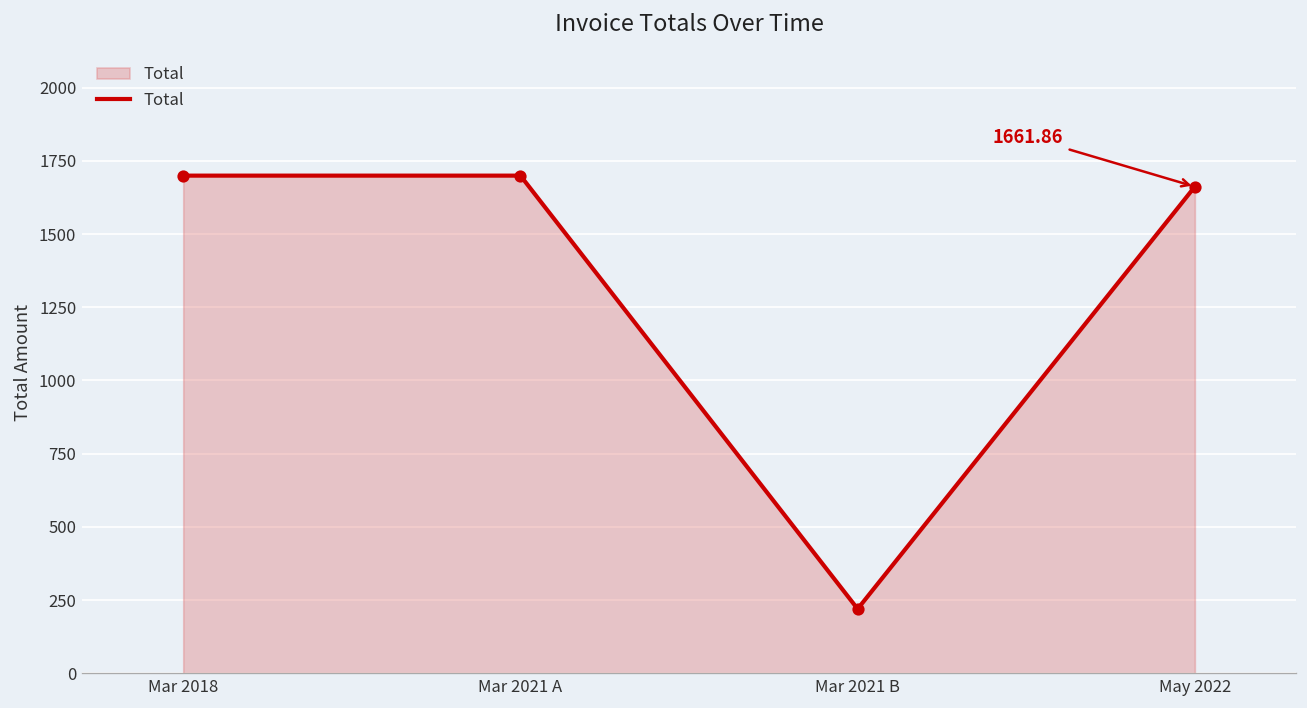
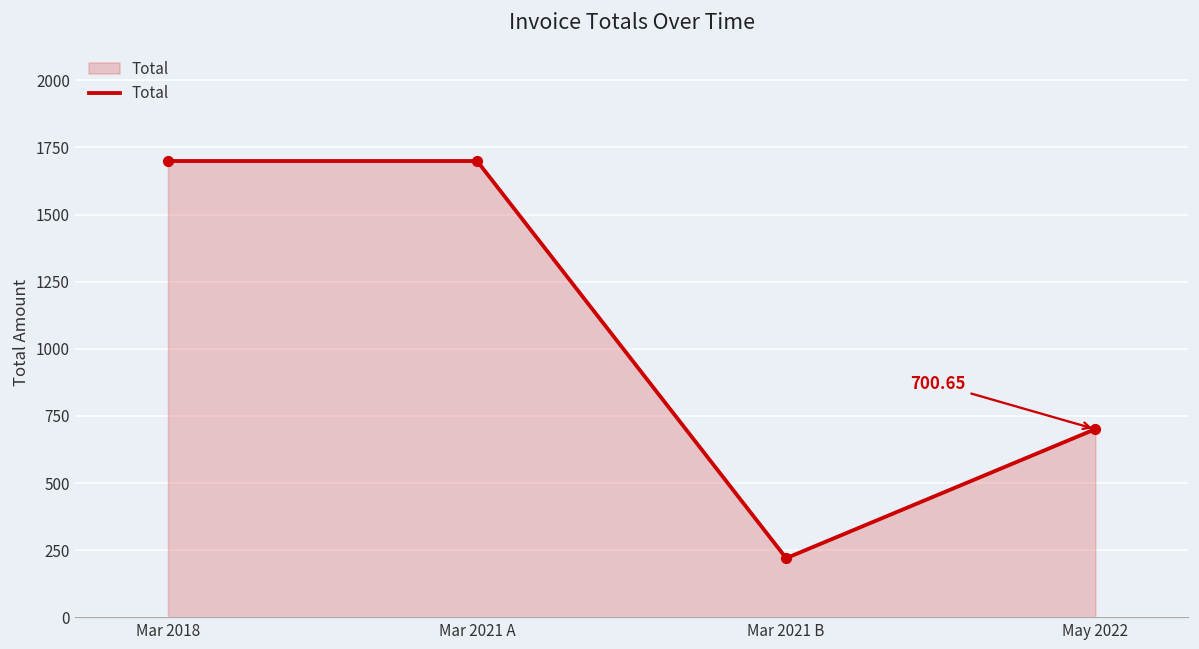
  {
-   "May 2022": 1661.86
+   "May 2022": 700.65
  }
